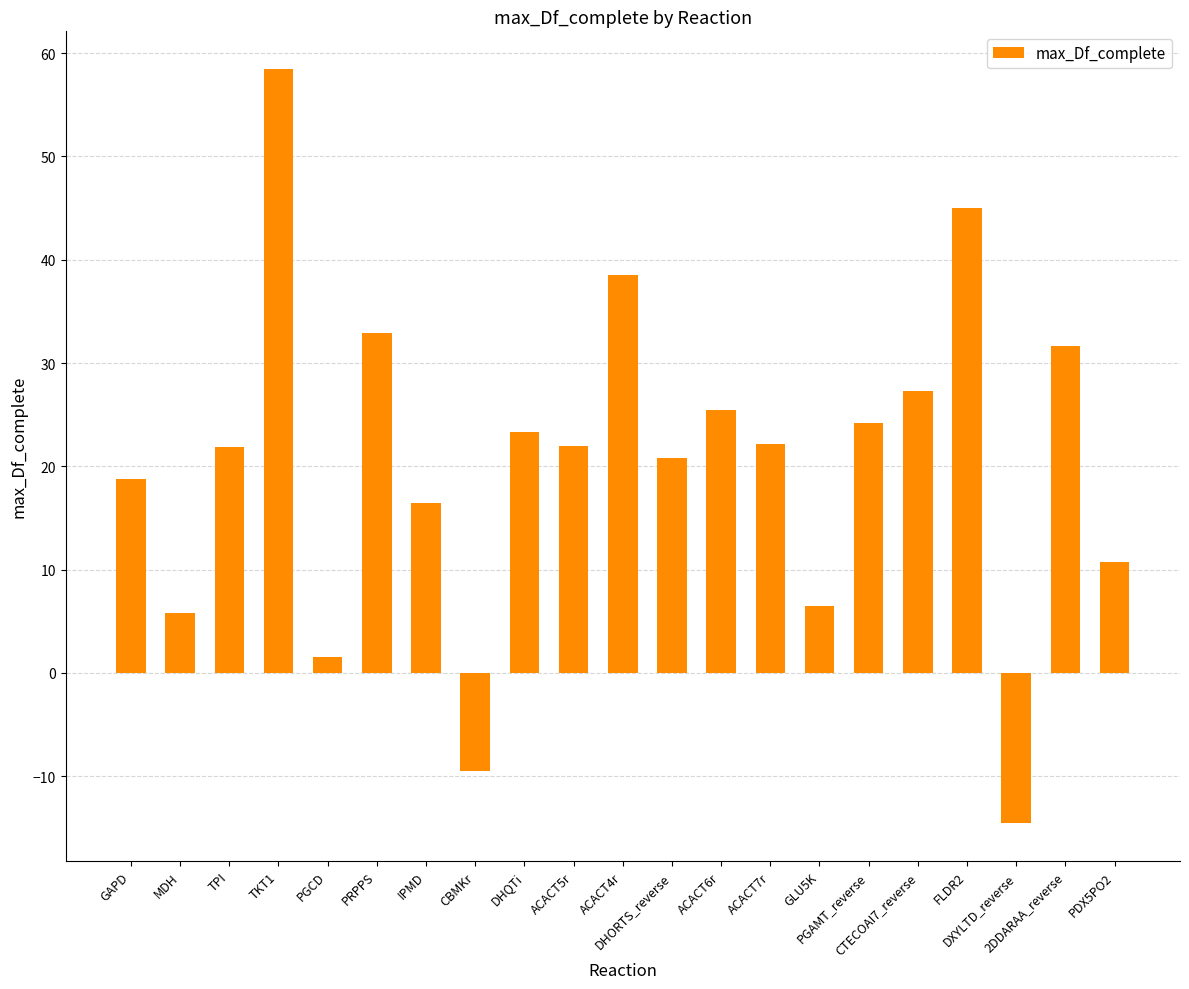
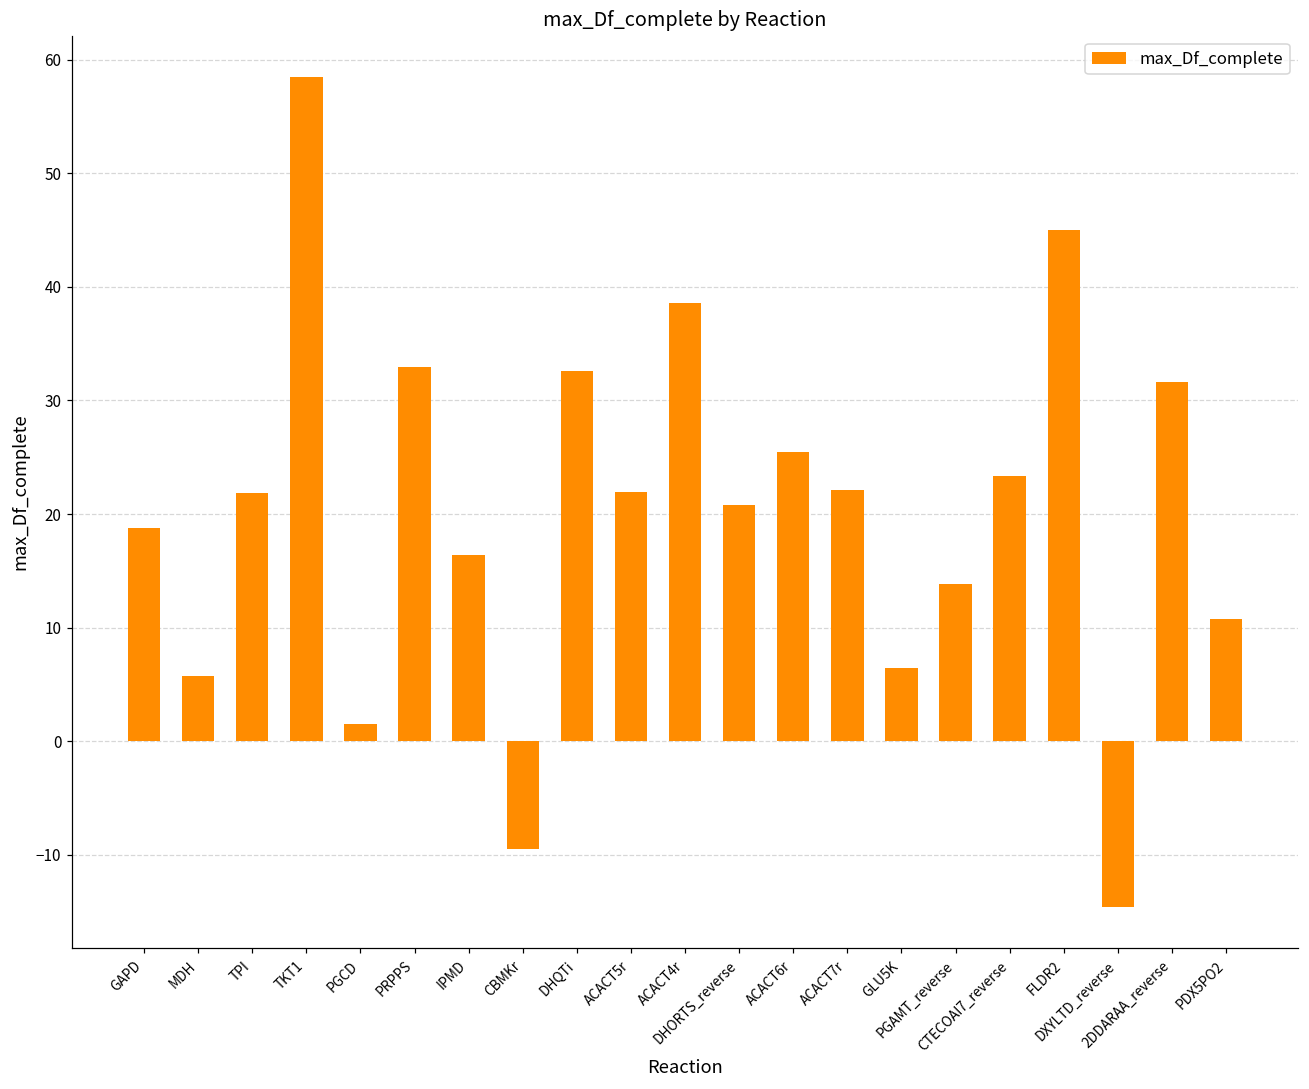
  {
    "GAPD": 18.8,
    "MDH": 5.8,
    "TPI": 21.8,
    "TKT1": 58.5,
    "PGCD": 1.6,
    "PRPPS": 32.9,
    "IPMD": 16.4,
    "CBMKr": -9.5,
-   "DHQTi": 23.4,
+   "DHQTi": 32.6,
    "ACACT5r": 22.0,
    "ACACT4r": 38.5,
    "DHORTS_reverse": 20.8,
    "ACACT6r": 25.4,
    "ACACT7r": 22.2,
    "GLU5K": 6.5,
-   "PGAMT_reverse": 24.2,
-   "CTECOAI7_reverse": 27.3,
+   "PGAMT_reverse": 13.8,
+   "CTECOAI7_reverse": 23.4,
    "FLDR2": 45.0,
    "DXYLTD_reverse": -14.6,
    "2DDARAA_reverse": 31.6,
    "PDX5PO2": 10.8
  }
